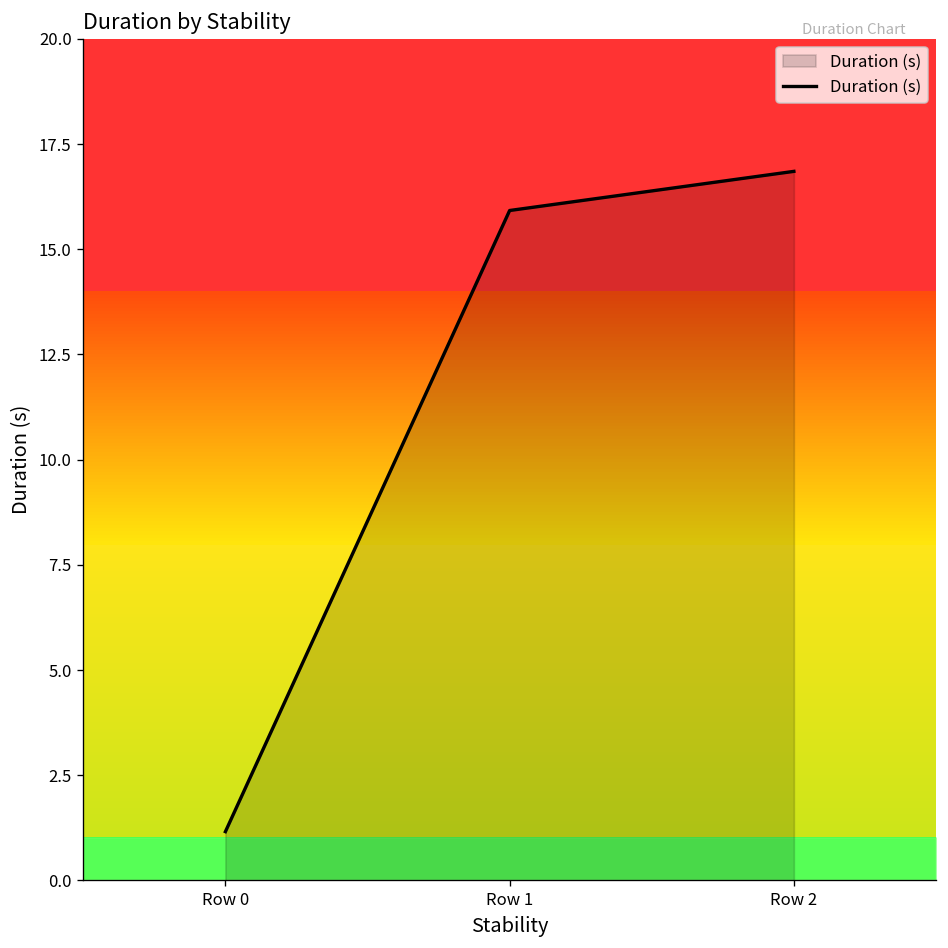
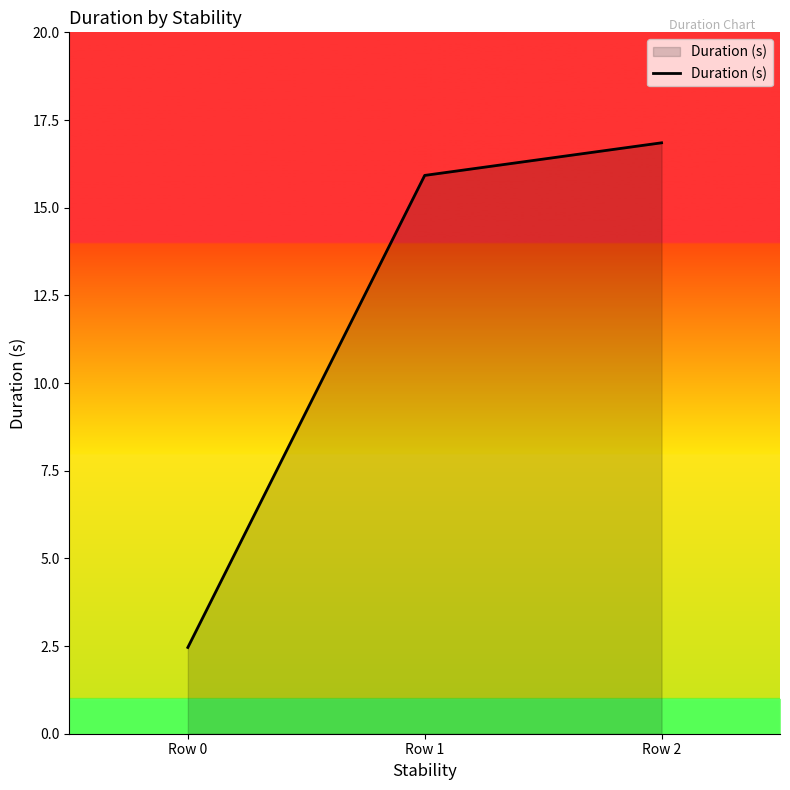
  {
    "Duration (s)": {
-     "Row 0": 1.2,
+     "Row 0": 2.5,
      "Row 1": 15.9,
      "Row 2": 16.9
    }
  }
